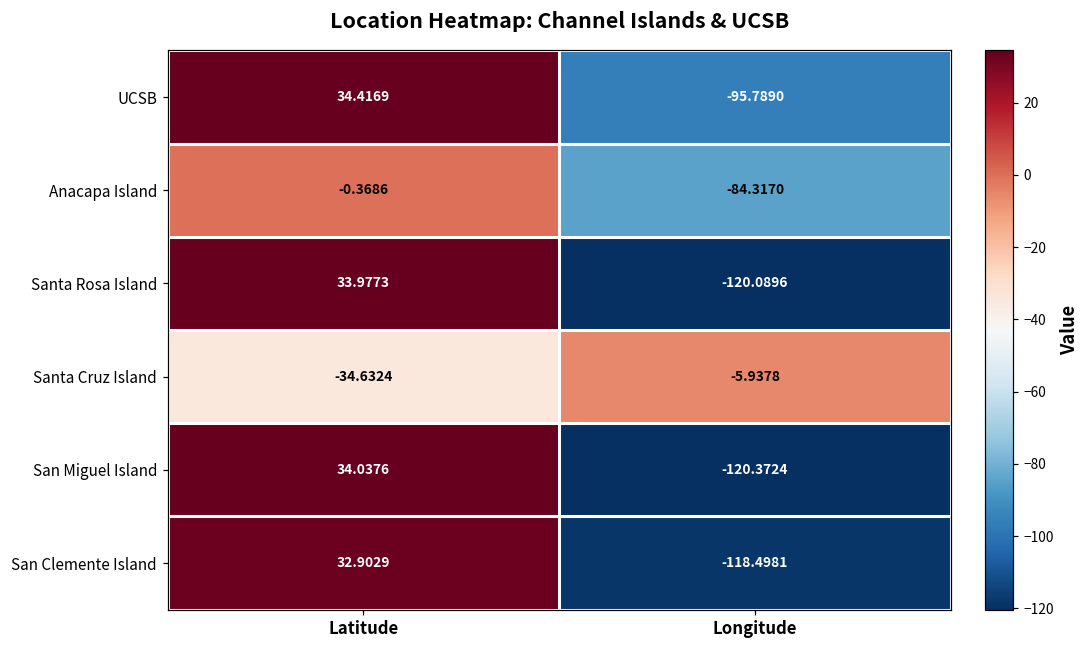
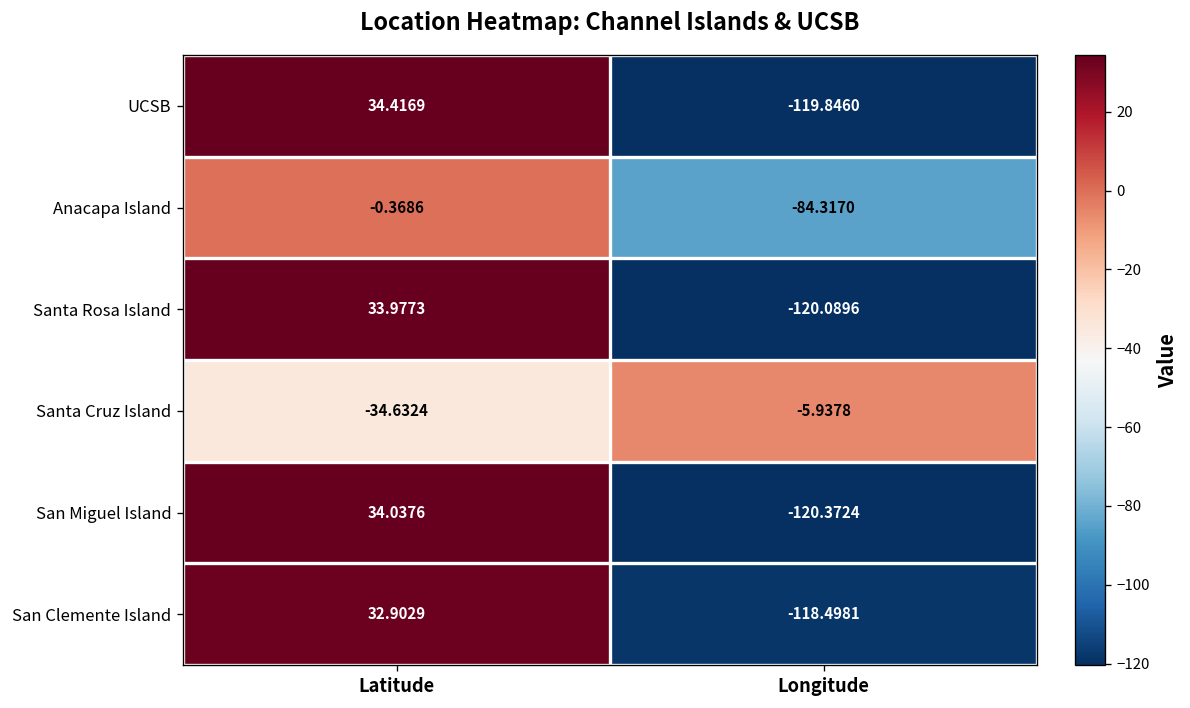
  {
    "UCSB": {
      "Latitude": 34.4169,
-     "Longitude": -95.7890
+     "Longitude": -119.8460
    },
    "Anacapa Island": {
      "Latitude": -0.3686,
      "Longitude": -84.3170
    },
    "Santa Rosa Island": {
      "Latitude": 33.9773,
      "Longitude": -120.0896
    },
    "Santa Cruz Island": {
      "Latitude": -34.6324,
      "Longitude": -5.9378
    },
    "San Miguel Island": {
      "Latitude": 34.0376,
      "Longitude": -120.3724
    },
    "San Clemente Island": {
      "Latitude": 32.9029,
      "Longitude": -118.4981
    }
  }
